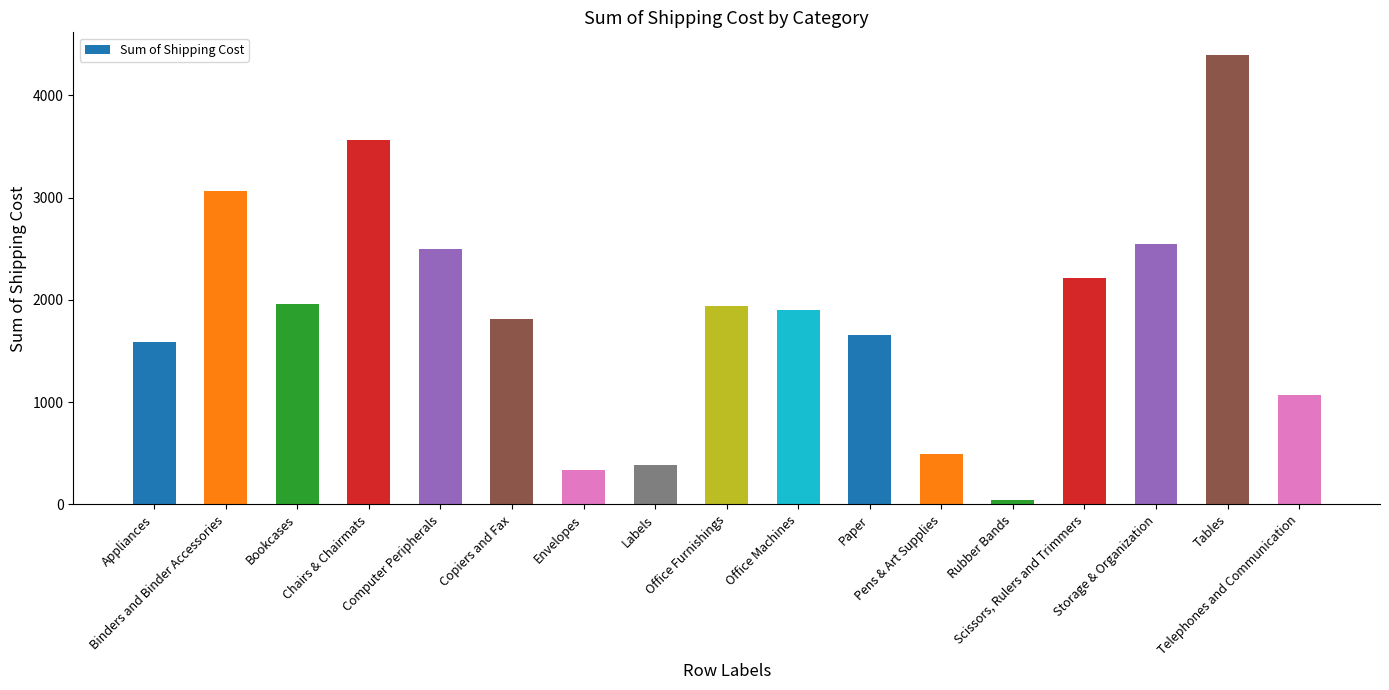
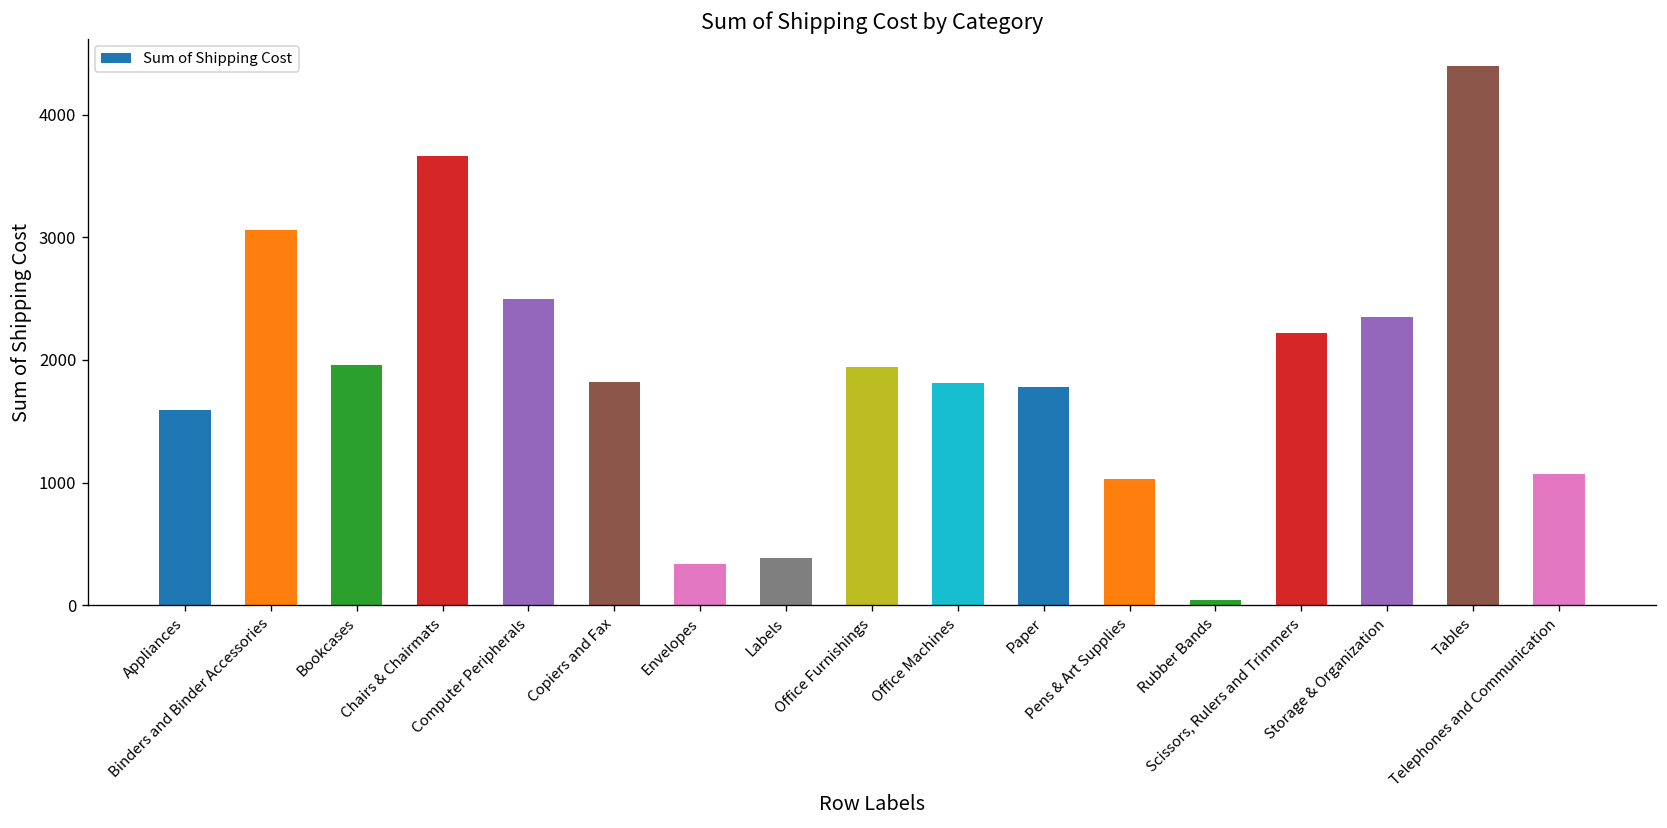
  {
    "Appliances": 1590,
    "Binders and Binder Accessories": 3060,
    "Bookcases": 1960,
-   "Chairs & Chairmats": 3560,
+   "Chairs & Chairmats": 3670,
    "Computer Peripherals": 2500,
    "Copiers and Fax": 1820,
    "Envelopes": 330,
    "Labels": 380,
    "Office Furnishings": 1940,
-   "Office Machines": 1900,
-   "Paper": 1650,
-   "Pens & Art Supplies": 500,
+   "Office Machines": 1810,
+   "Paper": 1780,
+   "Pens & Art Supplies": 1030,
    "Rubber Bands": 50,
    "Scissors, Rulers and Trimmers": 2220,
-   "Storage & Organization": 2550,
+   "Storage & Organization": 2350,
    "Tables": 4400,
    "Telephones and Communication": 1070
  }
